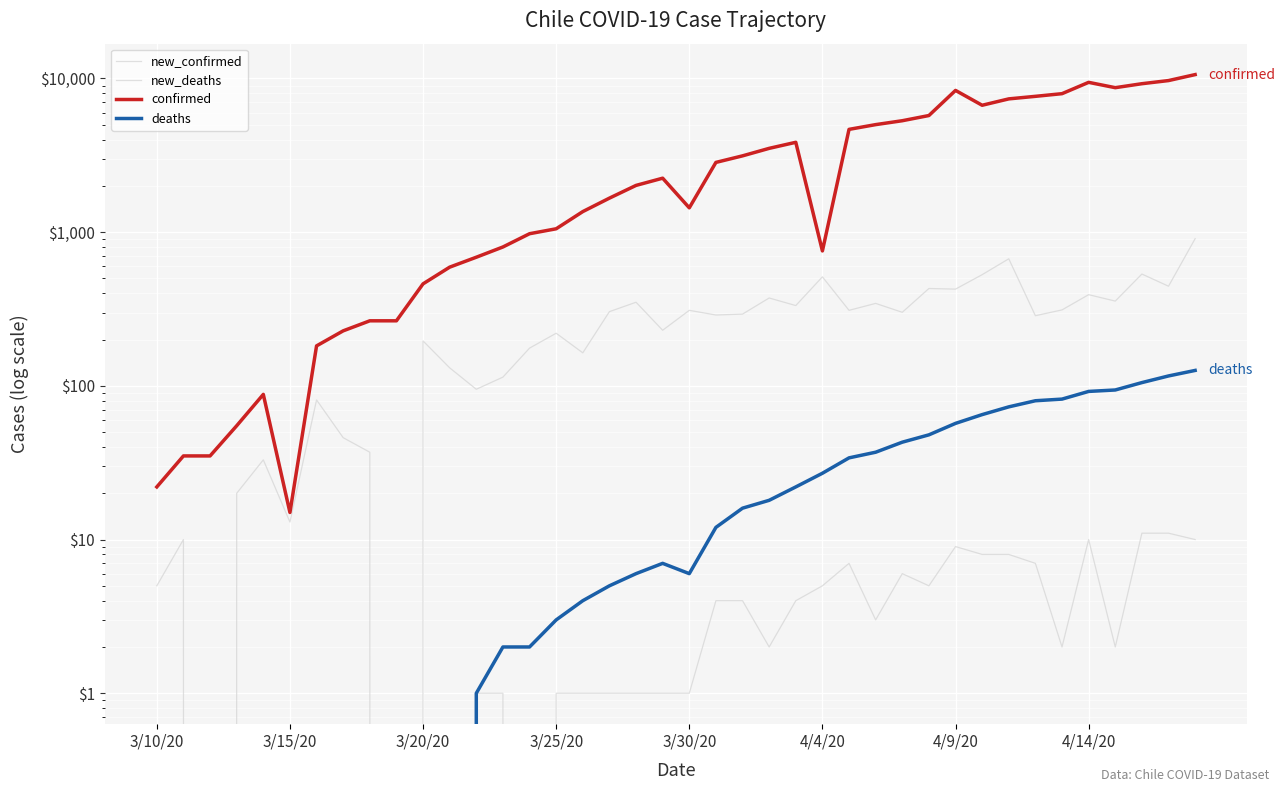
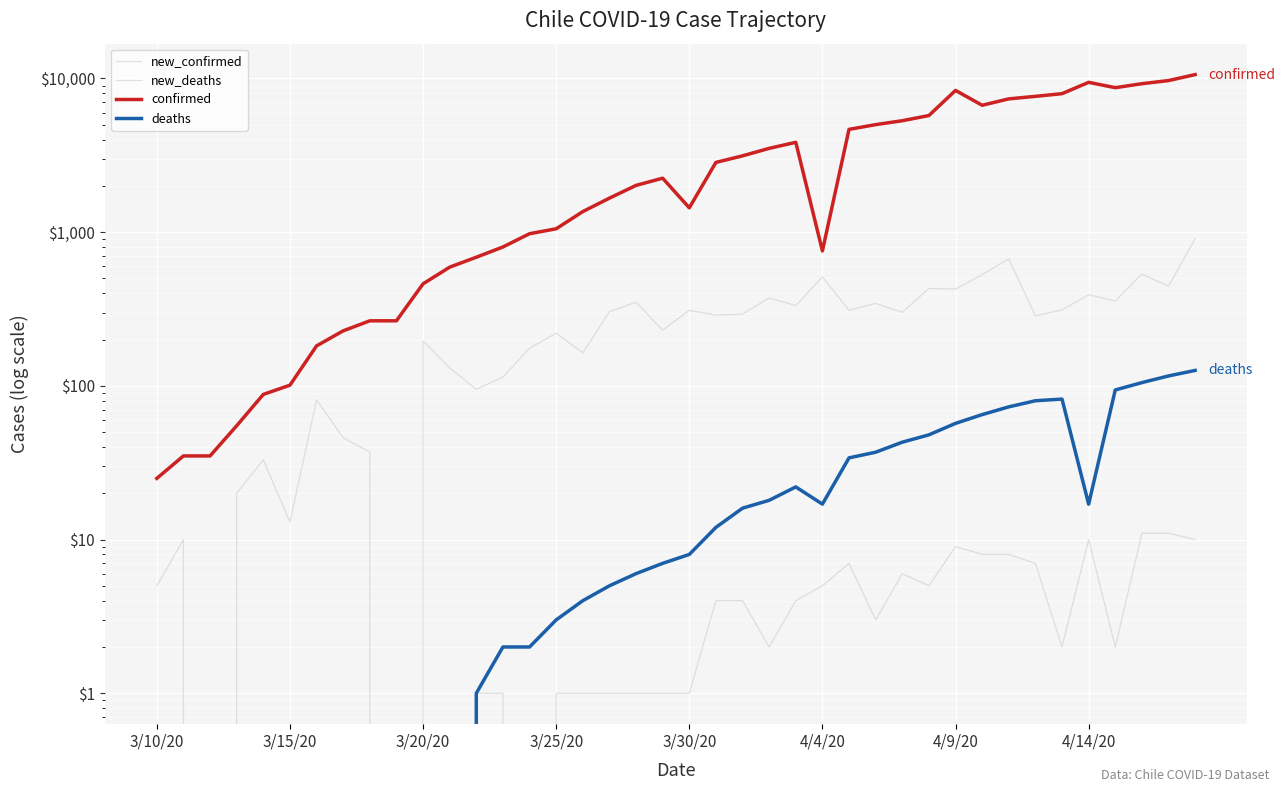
  {
    "confirmed": {
-     "3/10/20": "$22",
-     "3/15/20": "$15",
+     "3/10/20": "$25",
+     "3/15/20": "$100",
      "3/20/20": "$460",
      "3/25/20": "$1,100",
      "3/30/20": "$1,400",
      "4/4/20": "$800",
      "4/9/20": "$8,000",
      "4/14/20": "$9,000"
    },
    "deaths": {
      "3/25/20": "$3",
-     "3/30/20": "$6",
-     "4/4/20": "$27",
+     "3/30/20": "$8",
+     "4/4/20": "$17",
      "4/9/20": "$57",
-     "4/14/20": "$90"
+     "4/14/20": "$17"
    }
  }
